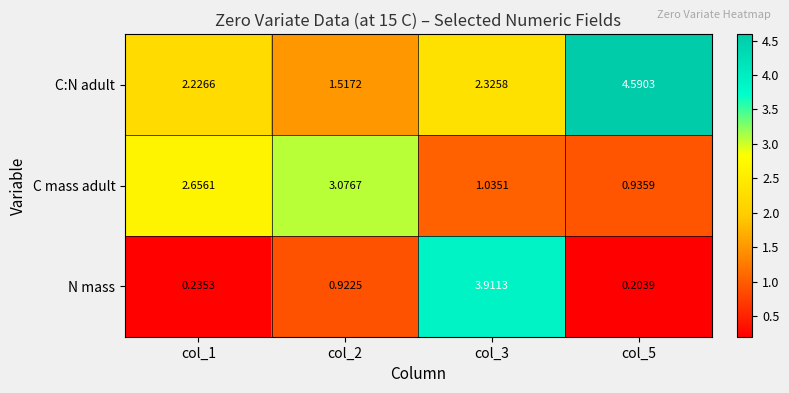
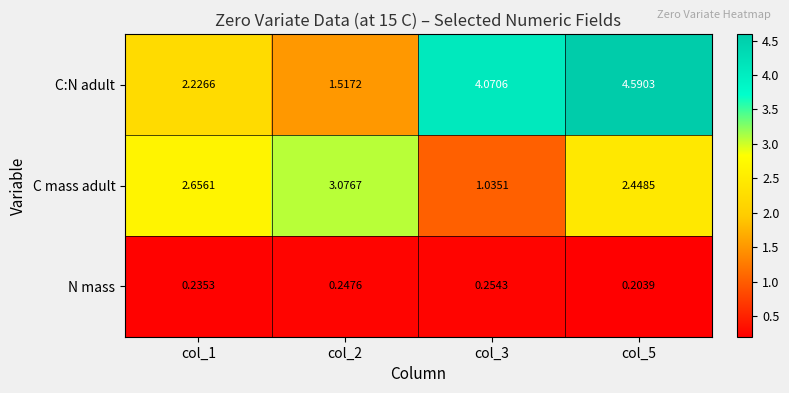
  {
    "C:N adult": {
      "col_1": 2.2266,
      "col_2": 1.5172,
-     "col_3": 2.3258,
+     "col_3": 4.0706,
      "col_5": 4.5903
    },
    "C mass adult": {
      "col_1": 2.6561,
      "col_2": 3.0767,
      "col_3": 1.0351,
-     "col_5": 0.9359
+     "col_5": 2.4485
    },
    "N mass": {
      "col_1": 0.2353,
-     "col_2": 0.9225,
-     "col_3": 3.9113,
+     "col_2": 0.2476,
+     "col_3": 0.2543,
      "col_5": 0.2039
    }
  }
